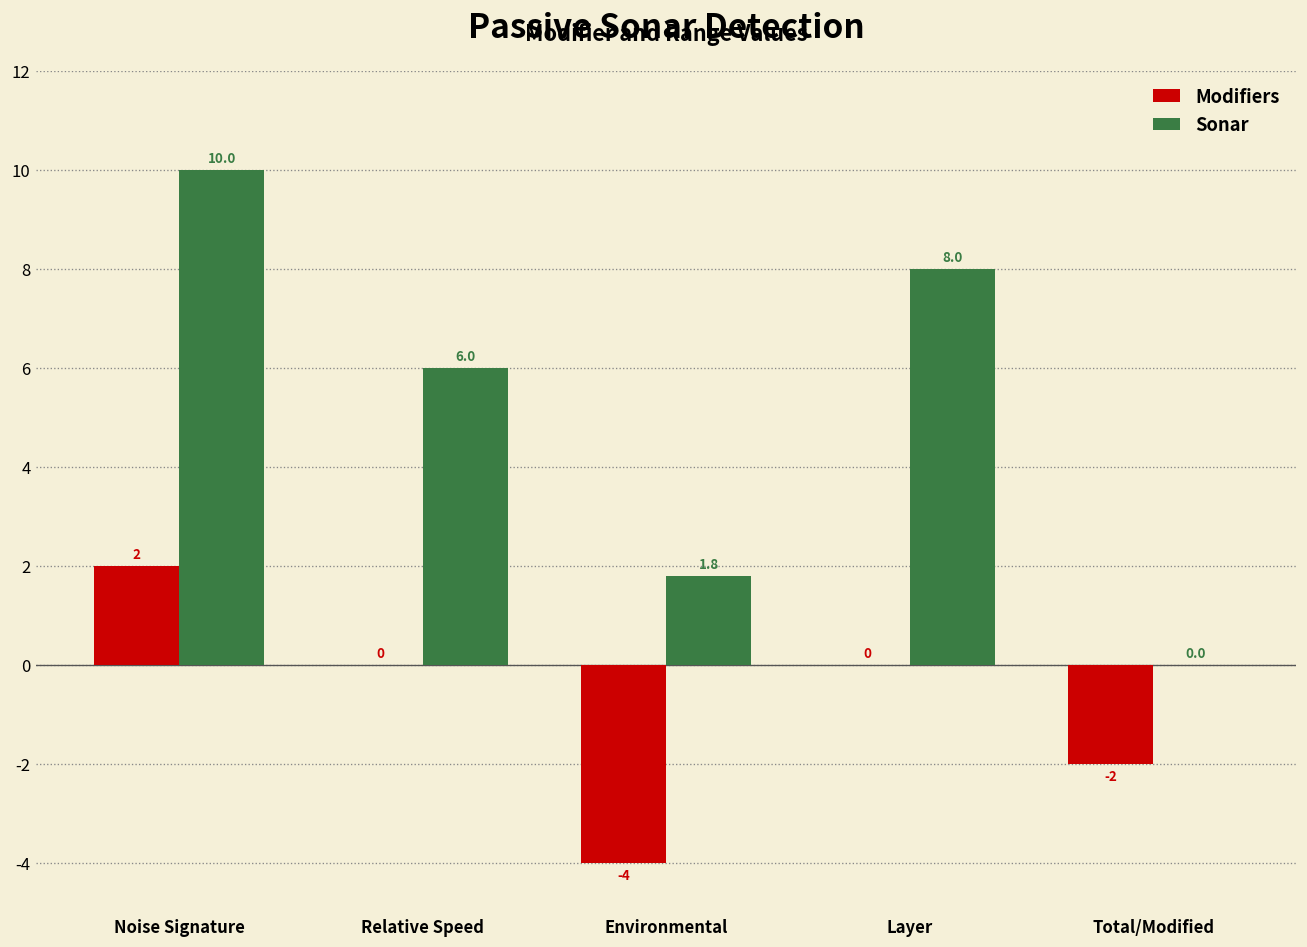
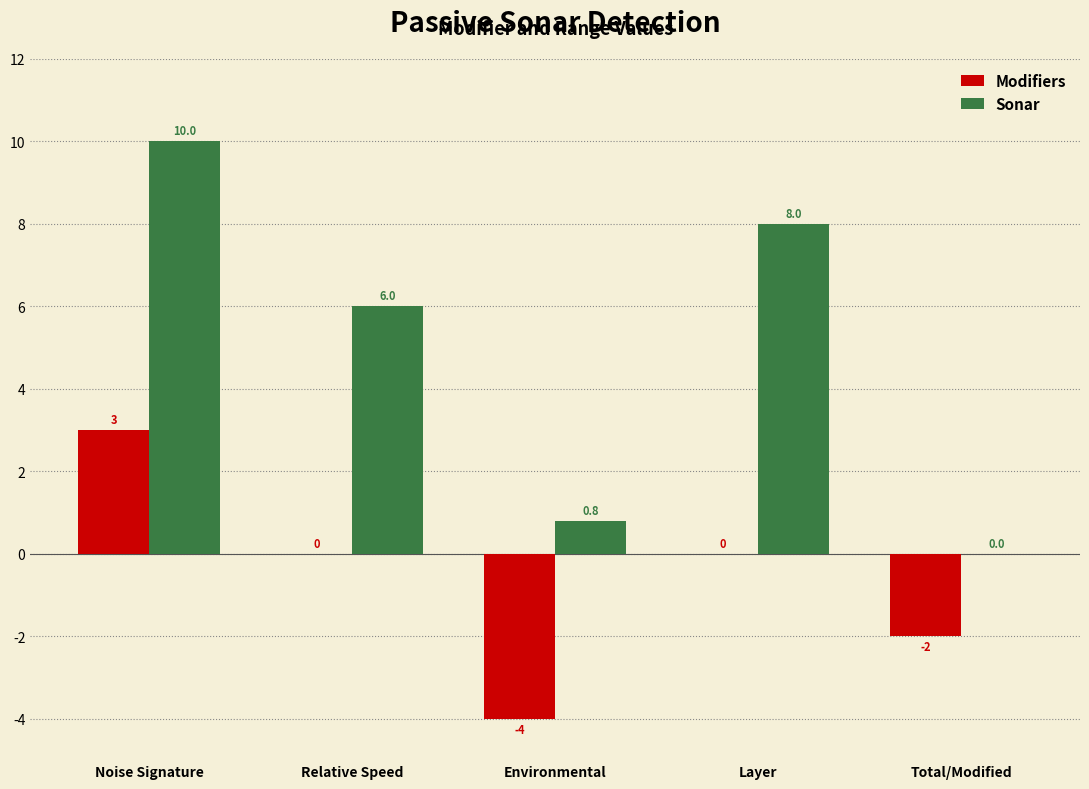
  {
    "Modifiers": {
-     "Noise Signature": 2,
+     "Noise Signature": 3,
      "Relative Speed": 0,
      "Environmental": -4,
      "Layer": 0,
      "Total/Modified": -2
    },
    "Sonar": {
      "Noise Signature": 10.0,
      "Relative Speed": 6.0,
-     "Environmental": 1.8,
+     "Environmental": 0.8,
      "Layer": 8.0,
      "Total/Modified": 0.0
    }
  }
